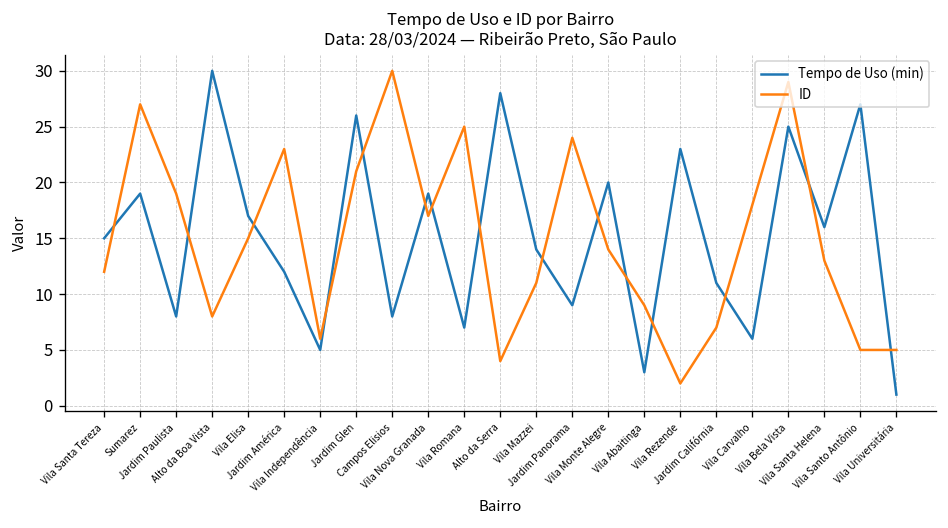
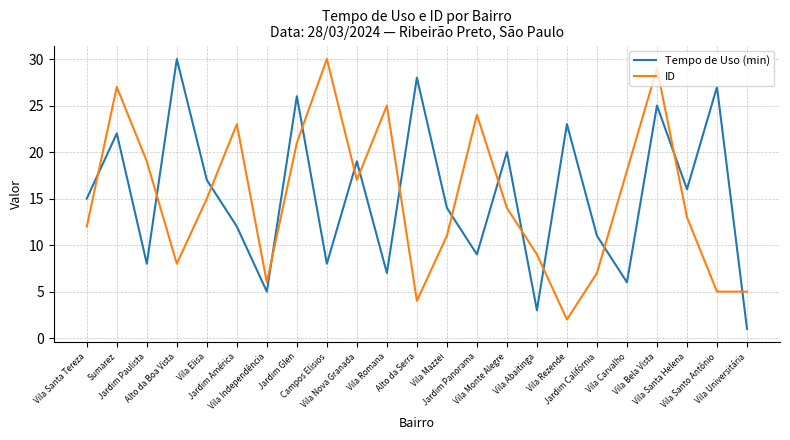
  {
    "Tempo de Uso (min)": {
      "Vila Santa Tereza": 15,
-     "Sumarez": 19,
+     "Sumarez": 22,
      "Jardim Paulista": 8,
      "Alto da Boa Vista": 30,
      "Vila Elisa": 17,
      "Jardim América": 12,
      "Vila Independência": 5,
      "Jardim Glen": 26,
      "Campos Elisios": 8,
      "Vila Nova Granada": 19,
      "Vila Romana": 7,
      "Alto da Serra": 28,
      "Vila Mazzei": 14,
      "Jardim Panorama": 9,
      "Vila Monte Alegre": 20,
      "Vila Abaitinga": 3,
      "Vila Rezende": 23,
      "Jardim Califórnia": 11,
      "Vila Carvalho": 6,
      "Vila Bela Vista": 25,
      "Vila Santa Helena": 16,
      "Vila Santo Antônio": 27,
      "Vila Universitária": 1
    },
    "ID": {
      "Vila Santa Tereza": 12,
      "Sumarez": 27,
      "Jardim Paulista": 19,
      "Alto da Boa Vista": 8,
      "Vila Elisa": 15,
      "Jardim América": 23,
      "Vila Independência": 6,
      "Jardim Glen": 21,
      "Campos Elisios": 30,
      "Vila Nova Granada": 17,
      "Vila Romana": 25,
      "Alto da Serra": 4,
      "Vila Mazzei": 11,
      "Jardim Panorama": 24,
      "Vila Monte Alegre": 14,
      "Vila Abaitinga": 9,
      "Vila Rezende": 2,
      "Jardim Califórnia": 7,
      "Vila Carvalho": 18,
      "Vila Santa Helena": 13,
      "Vila Santo Antônio": 5,
      "Vila Universitária": 5
    }
  }
